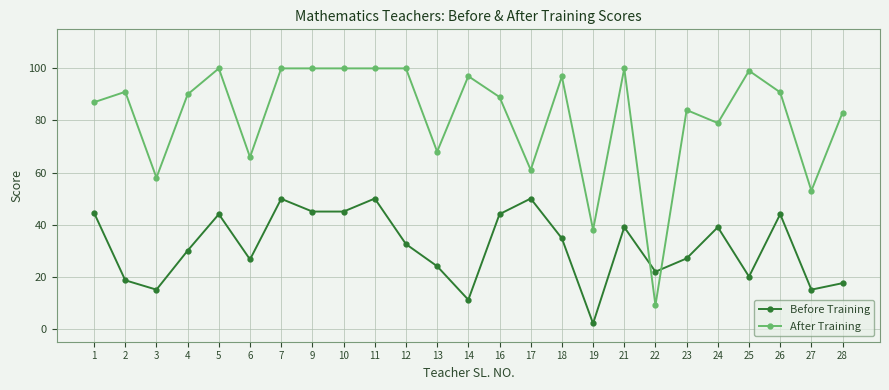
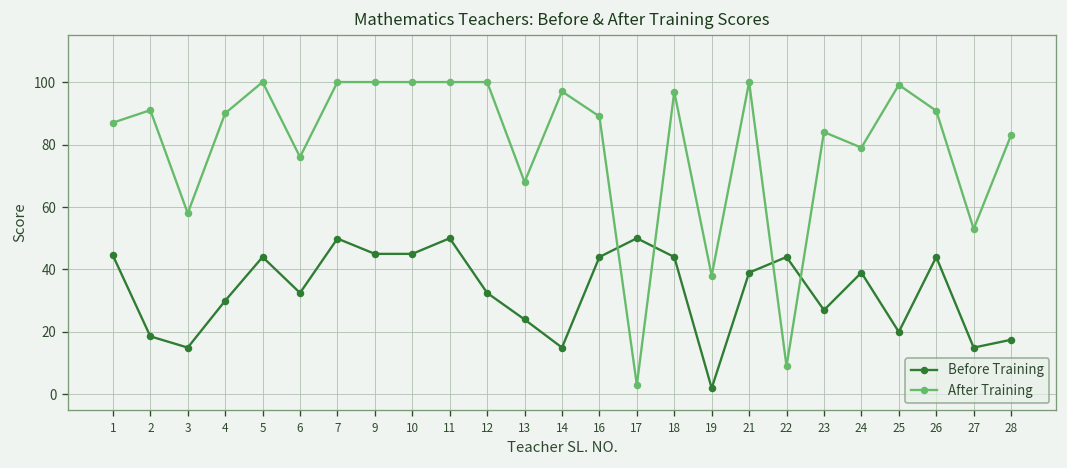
  {
    "Before Training": {
      "1": 45,
      "2": 19,
      "3": 15,
      "4": 30,
      "5": 44,
-     "6": 27,
+     "6": 33,
      "7": 50,
      "9": 45,
      "10": 45,
      "11": 50,
      "12": 33,
      "13": 24,
-     "14": 11,
+     "14": 15,
      "16": 44,
      "17": 50,
-     "18": 35,
+     "18": 44,
      "19": 2,
      "21": 39,
-     "22": 22,
+     "22": 44,
      "23": 27,
      "24": 39,
      "25": 20,
      "26": 44,
      "27": 15,
      "28": 18
    },
    "After Training": {
      "1": 87,
      "2": 91,
      "3": 58,
      "4": 90,
      "5": 100,
-     "6": 66,
+     "6": 76,
      "7": 100,
      "9": 100,
      "10": 100,
      "11": 100,
      "12": 100,
      "13": 68,
      "14": 97,
      "16": 89,
-     "17": 61,
+     "17": 3,
      "18": 97,
      "19": 38,
      "21": 100,
      "22": 9,
      "23": 84,
      "24": 79,
      "25": 99,
      "26": 91,
      "27": 53,
      "28": 83
    }
  }
